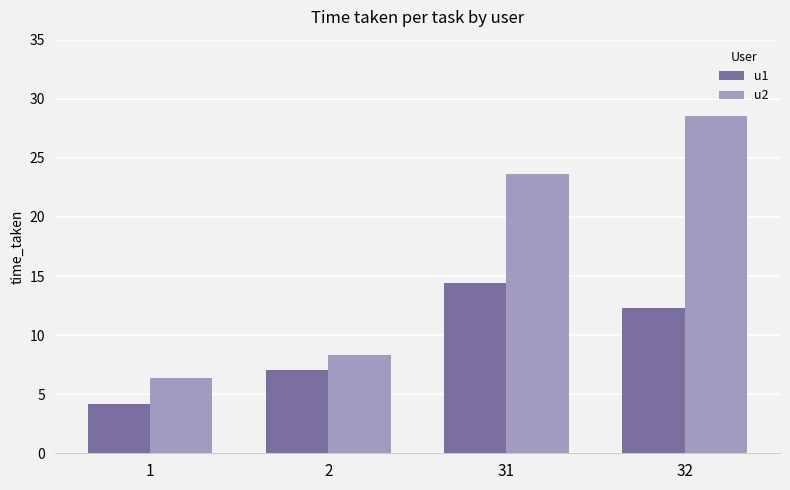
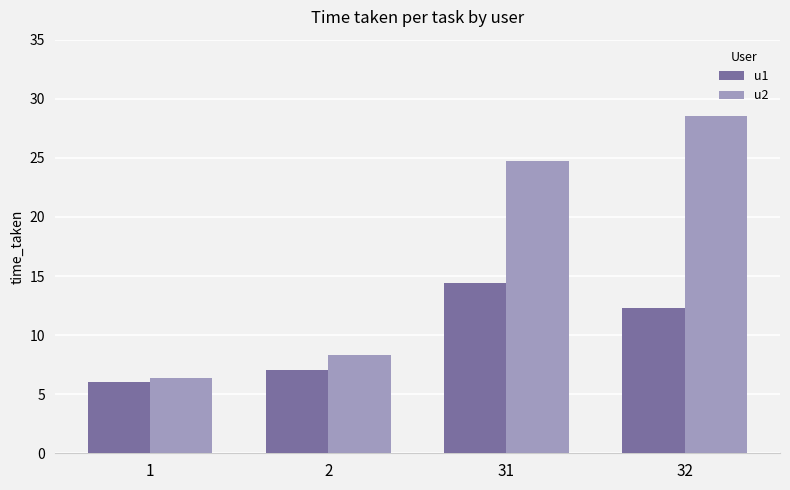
  {
    "u1": {
-     "1": 4.2,
+     "1": 6.1,
      "2": 7.0,
      "31": 14.4,
      "32": 12.3
    },
    "u2": {
      "1": 6.4,
      "2": 8.3,
-     "31": 23.7,
+     "31": 24.7,
      "32": 28.5
    }
  }
